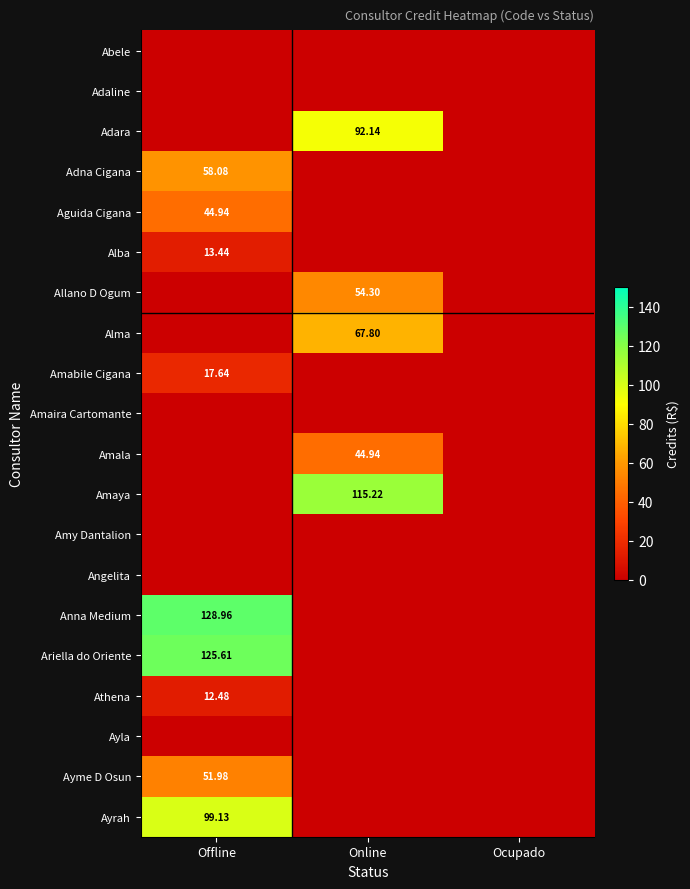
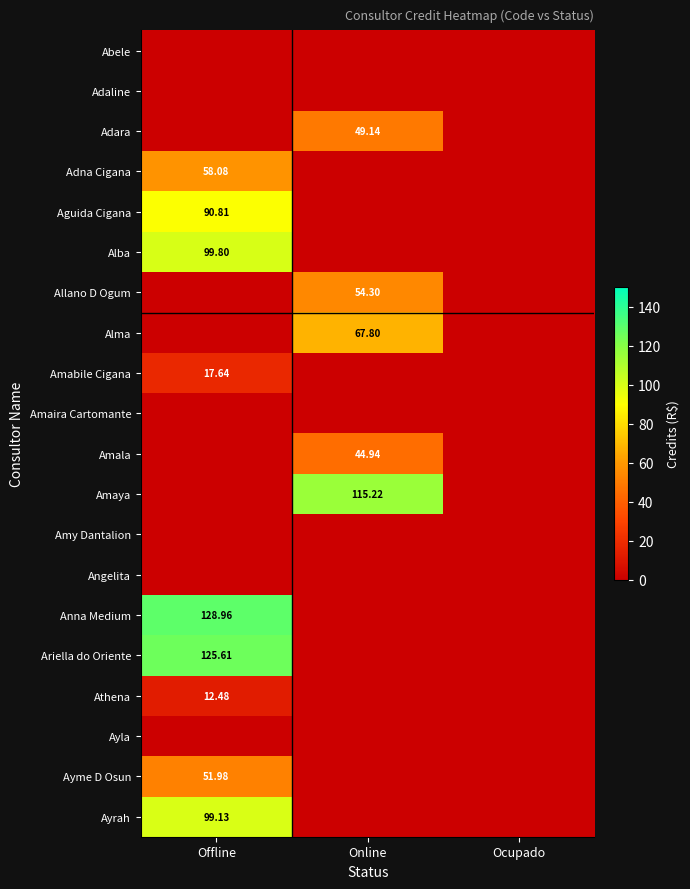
  {
    "Adara": {
-     "Online": 92.14
+     "Online": 49.14
    },
    "Adna Cigana": {
      "Offline": 58.08
    },
    "Aguida Cigana": {
-     "Offline": 44.94
+     "Offline": 90.81
    },
    "Alba": {
-     "Offline": 13.44
+     "Offline": 99.80
    },
    "Allano D Ogum": {
      "Online": 54.30
    },
    "Alma": {
      "Online": 67.80
    },
    "Amabile Cigana": {
      "Offline": 17.64
    },
    "Amala": {
      "Online": 44.94
    },
    "Amaya": {
      "Online": 115.22
    },
    "Anna Medium": {
      "Offline": 128.96
    },
    "Ariella do Oriente": {
      "Offline": 125.61
    },
    "Athena": {
      "Offline": 12.48
    },
    "Ayme D Osun": {
      "Offline": 51.98
    },
    "Ayrah": {
      "Offline": 99.13
    }
  }
